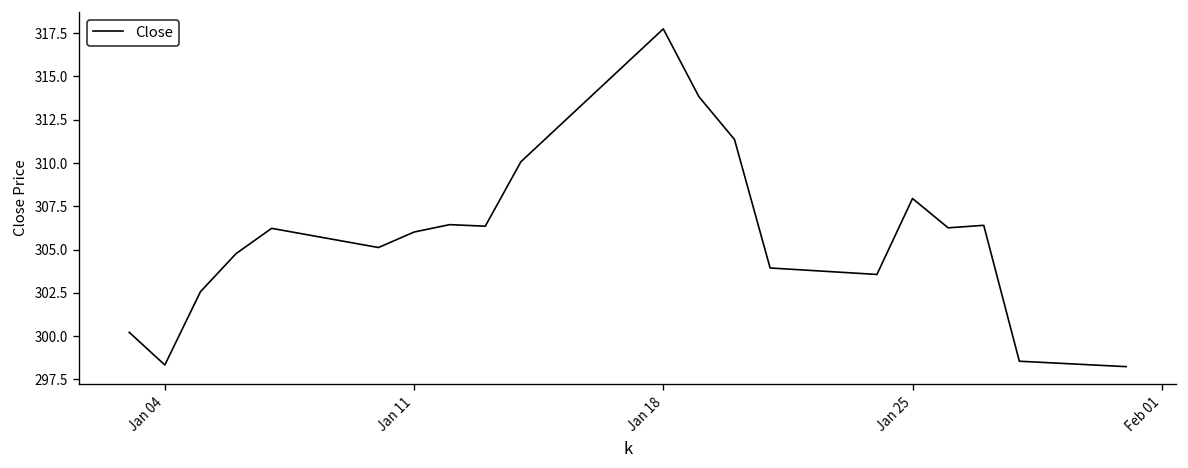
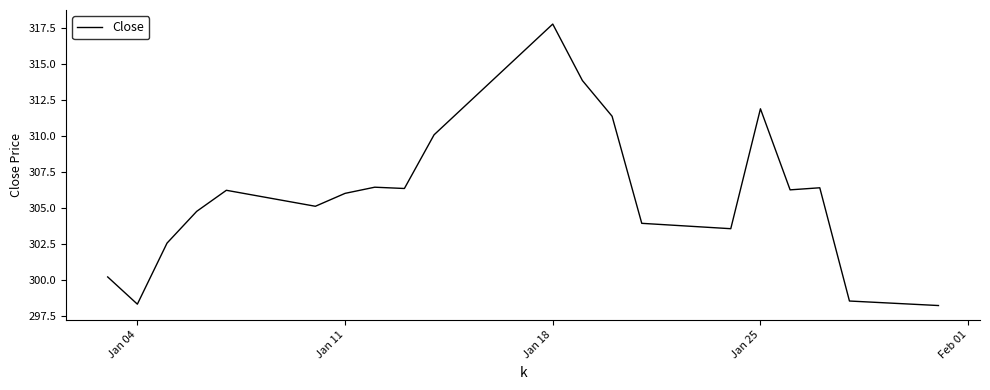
  {
    "Jan 04": 298.3,
    "Jan 11": 306.0,
    "Jan 18": 317.7,
-   "Jan 25": 308.0
+   "Jan 25": 311.9
  }
